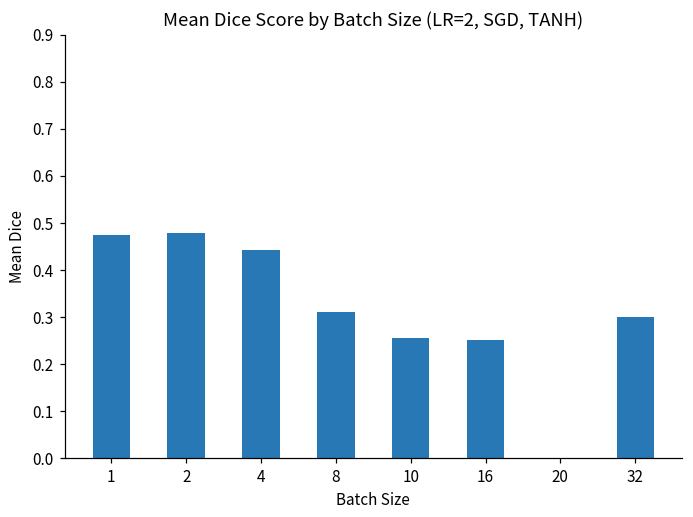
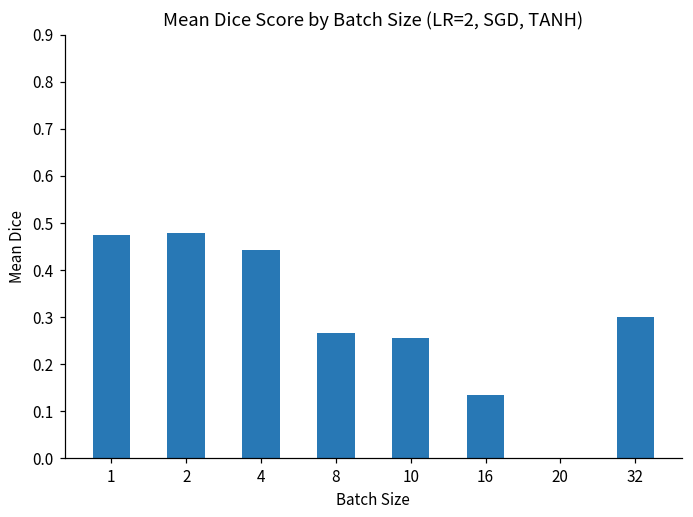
  {
    "1": 0.47,
    "2": 0.48,
    "4": 0.44,
-   "8": 0.31,
+   "8": 0.27,
    "10": 0.26,
-   "16": 0.25,
+   "16": 0.14,
    "20": 0.00,
    "32": 0.30
  }
